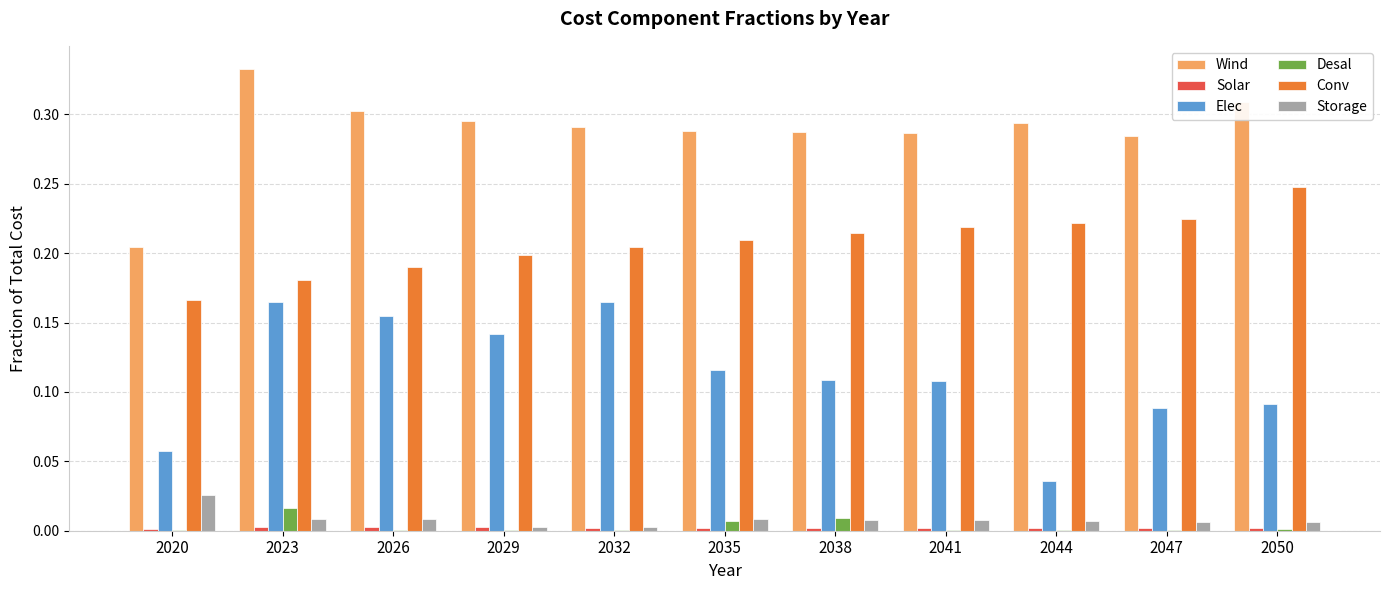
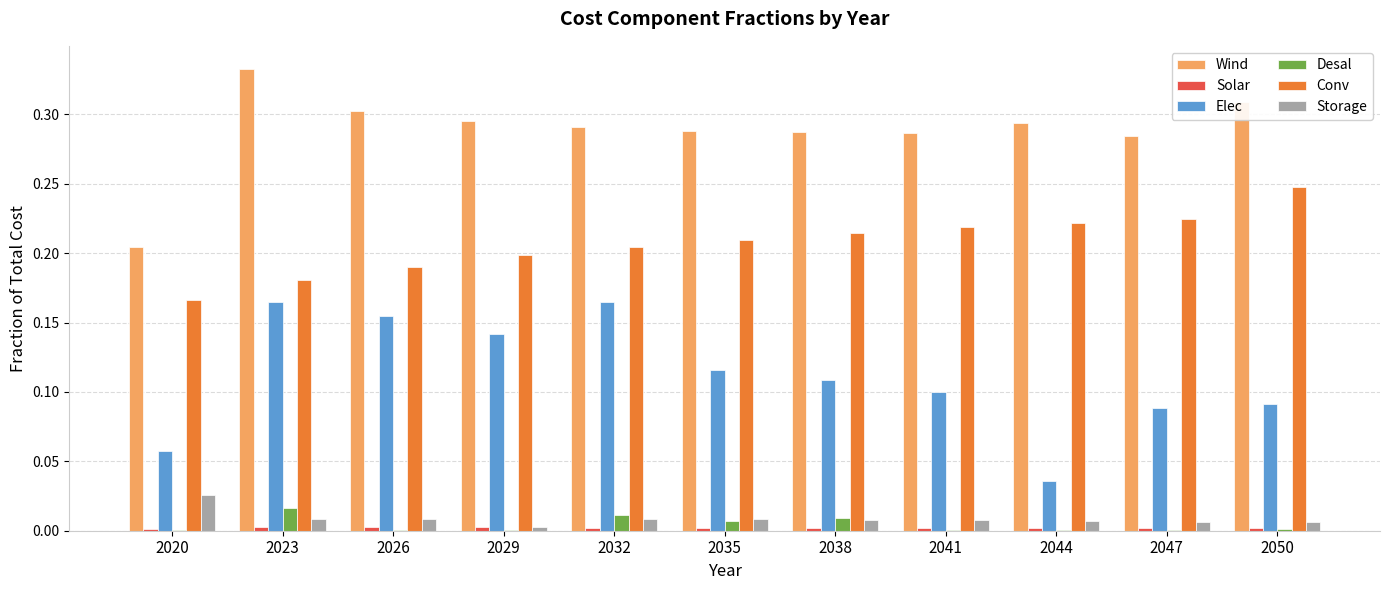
  {
    "Wind": {
      "2020": 0.205,
      "2023": 0.333,
      "2026": 0.302,
      "2029": 0.295,
      "2032": 0.291,
      "2035": 0.288,
      "2038": 0.287,
      "2041": 0.286,
      "2044": 0.294,
      "2047": 0.284
    },
    "Elec": {
      "2020": 0.057,
      "2023": 0.165,
      "2026": 0.155,
      "2029": 0.142,
      "2032": 0.165,
      "2035": 0.116,
      "2038": 0.108,
-     "2041": 0.108,
+     "2041": 0.100,
      "2044": 0.036,
      "2047": 0.088,
      "2050": 0.092
    },
    "Desal": {
      "2023": 0.016,
-     "2032": 0.001,
+     "2032": 0.011,
      "2035": 0.007,
      "2038": 0.009
    },
    "Storage": {
      "2020": 0.026,
      "2023": 0.009,
      "2026": 0.009,
      "2029": 0.003,
-     "2032": 0.003,
+     "2032": 0.009,
      "2035": 0.008,
      "2038": 0.008,
      "2041": 0.007,
      "2044": 0.007,
      "2047": 0.006,
      "2050": 0.006
    }
  }
